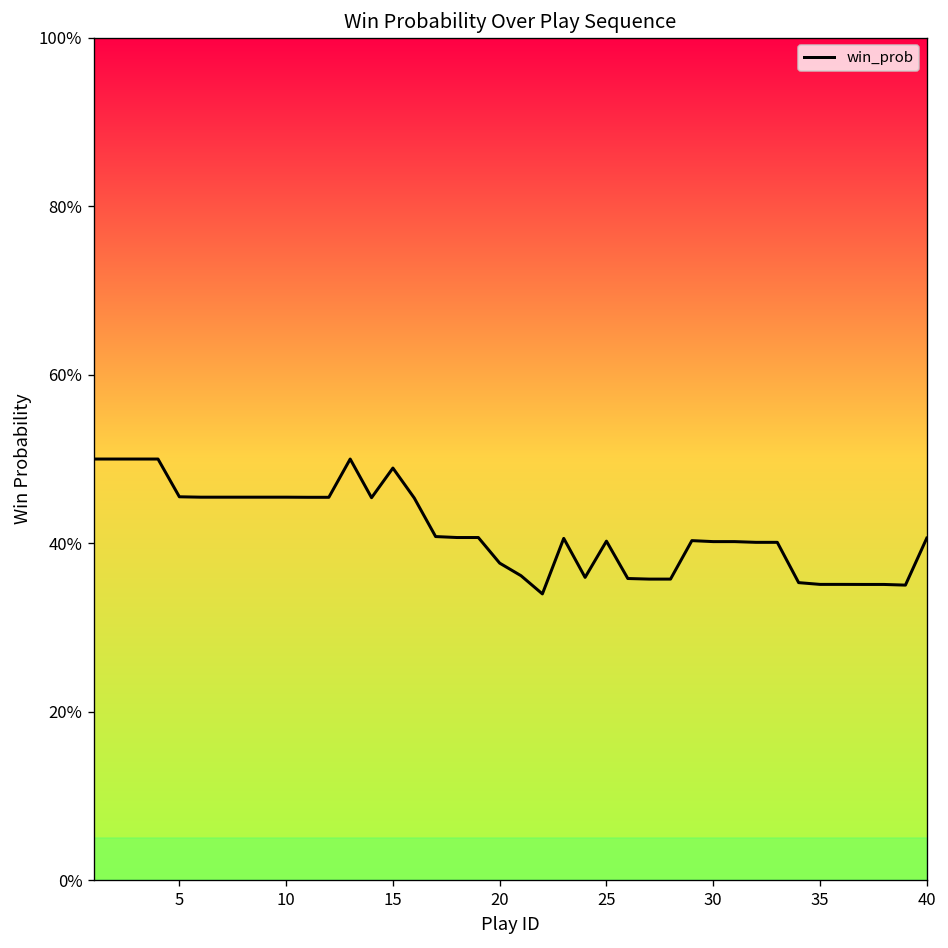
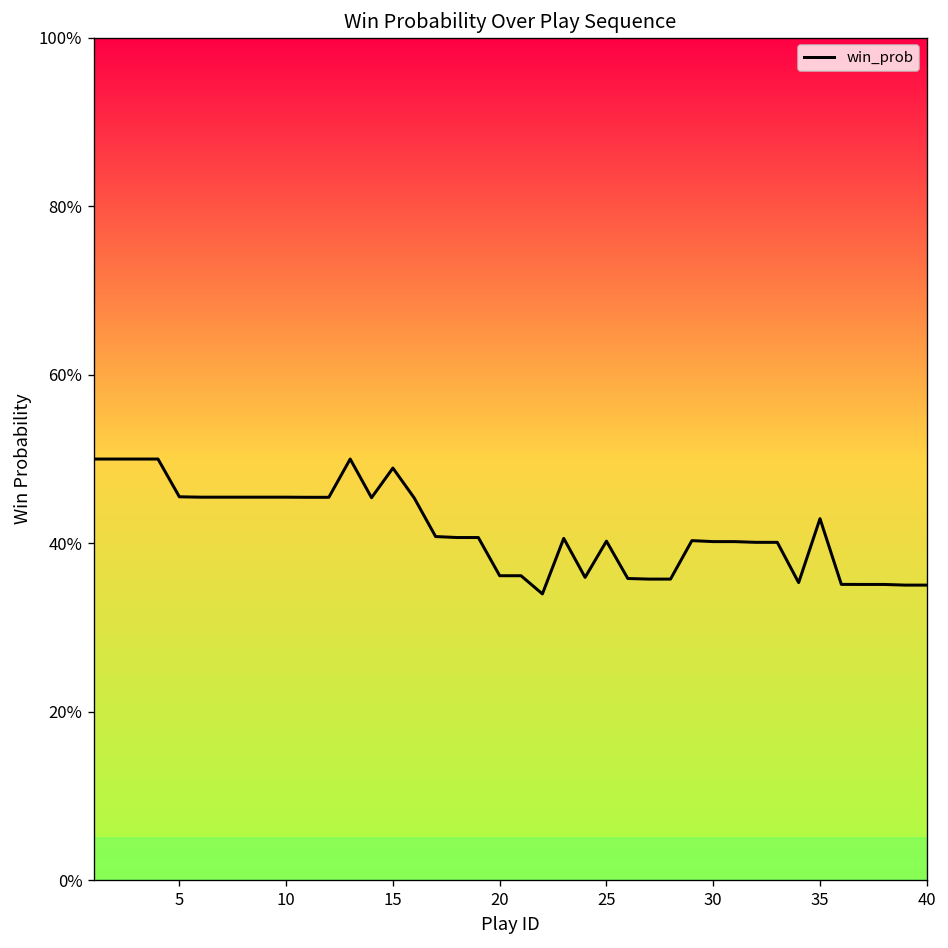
  {
    "5": "46%",
    "10": "45%",
    "15": "49%",
-   "20": "38%",
+   "20": "36%",
    "25": "40%",
    "30": "40%",
-   "35": "35%",
-   "40": "41%"
+   "35": "43%",
+   "40": "35%"
  }
